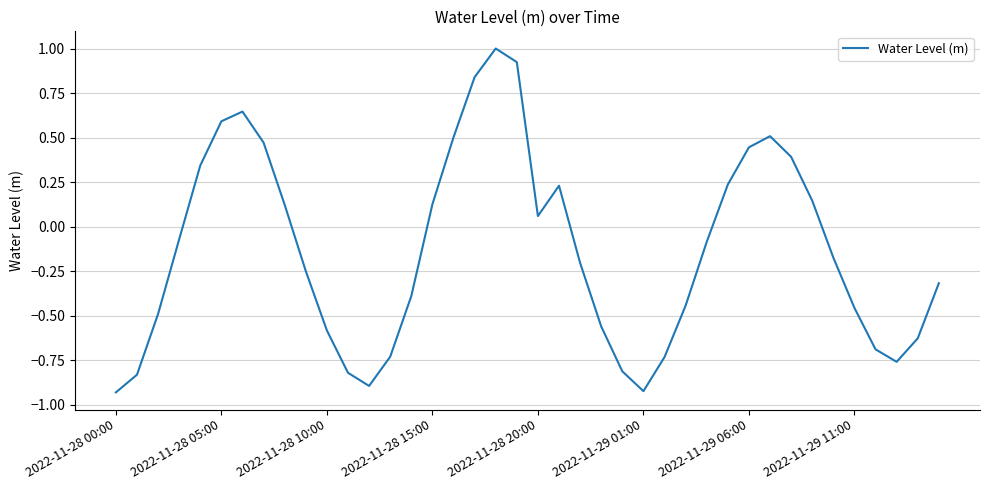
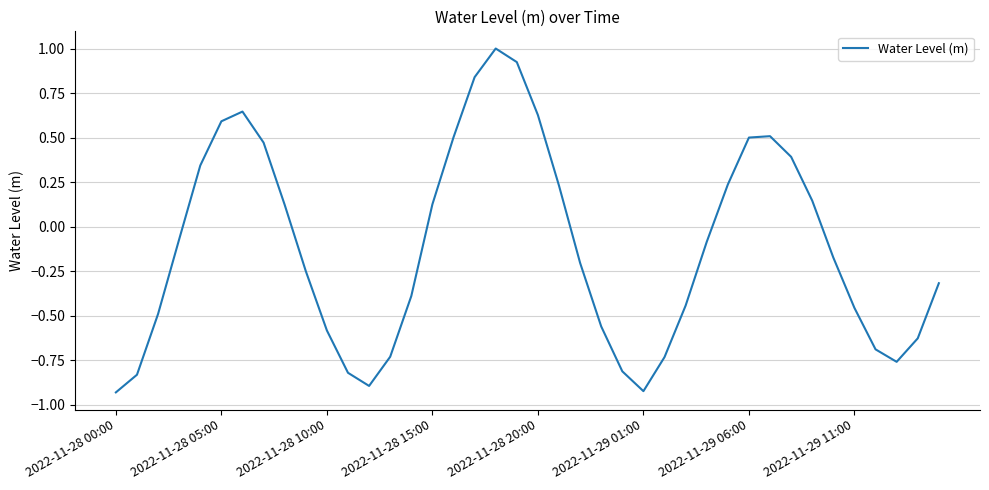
  {
    "2022-11-28 00:00": -0.93,
    "2022-11-28 05:00": 0.59,
    "2022-11-28 10:00": -0.58,
    "2022-11-28 15:00": 0.13,
-   "2022-11-28 20:00": 0.06,
+   "2022-11-28 20:00": 0.63,
    "2022-11-29 01:00": -0.92,
-   "2022-11-29 06:00": 0.45,
+   "2022-11-29 06:00": 0.50,
    "2022-11-29 11:00": -0.46
  }
